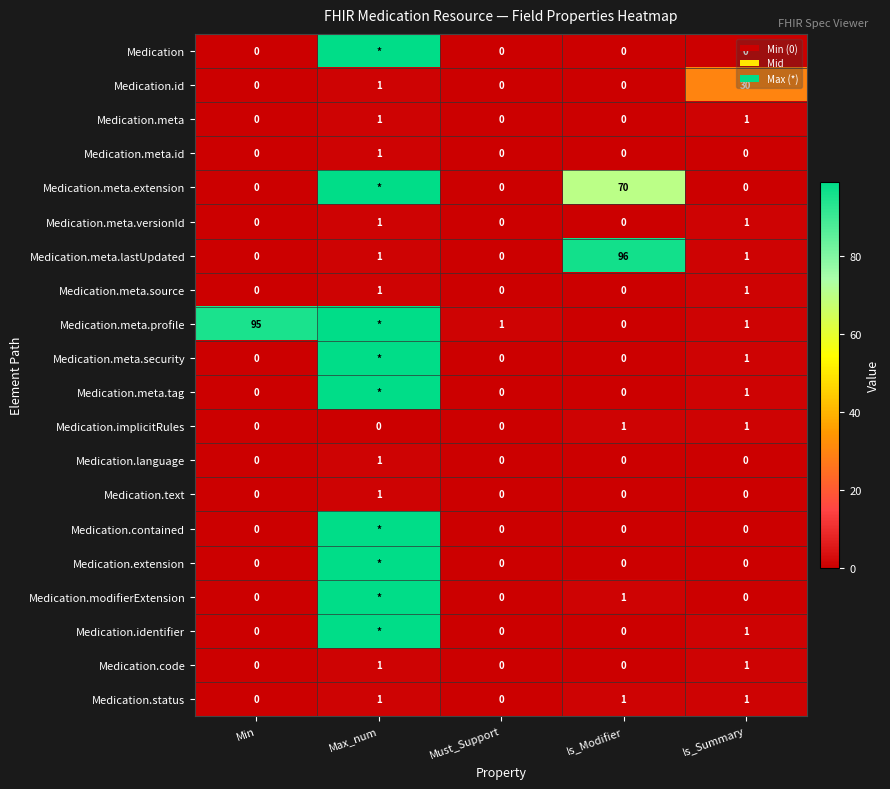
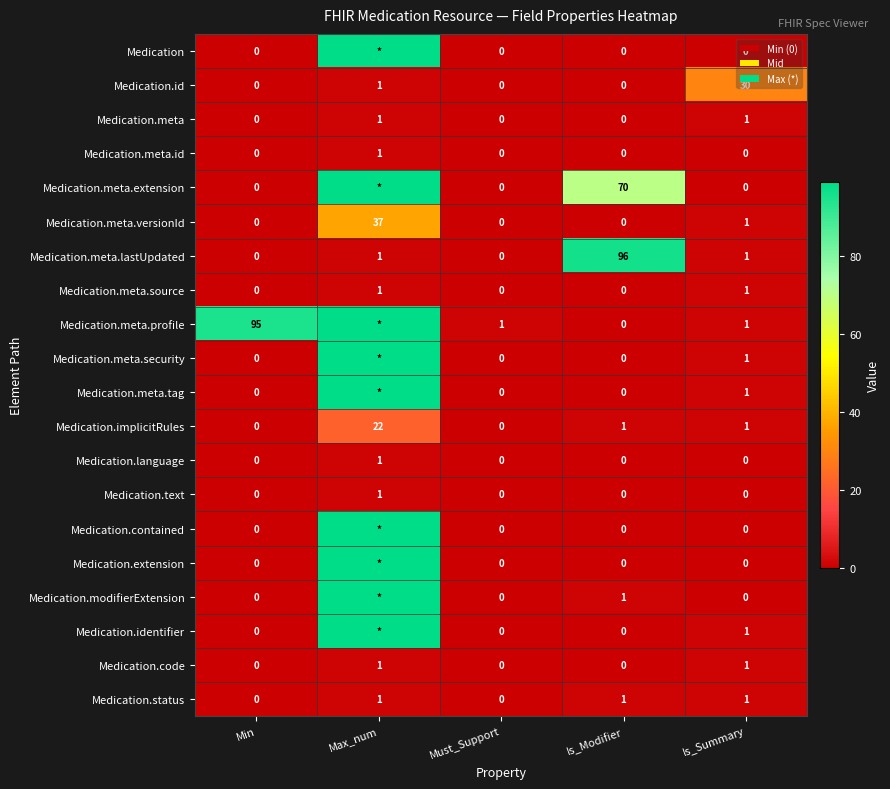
  {
    "Medication": {
      "Min": 0,
      "Must_Support": 0,
      "Is_Modifier": 0
    },
    "Medication.id": {
      "Min": 0,
      "Max_num": 1,
      "Must_Support": 0,
      "Is_Modifier": 0
    },
    "Medication.meta": {
      "Min": 0,
      "Max_num": 1,
      "Must_Support": 0,
      "Is_Modifier": 0,
      "Is_Summary": 1
    },
    "Medication.meta.id": {
      "Min": 0,
      "Max_num": 1,
      "Must_Support": 0,
      "Is_Modifier": 0,
      "Is_Summary": 0
    },
    "Medication.meta.extension": {
      "Min": 0,
      "Must_Support": 0,
      "Is_Modifier": 70,
      "Is_Summary": 0
    },
    "Medication.meta.versionId": {
      "Min": 0,
-     "Max_num": 1,
+     "Max_num": 37,
      "Must_Support": 0,
      "Is_Modifier": 0,
      "Is_Summary": 1
    },
    "Medication.meta.lastUpdated": {
      "Min": 0,
      "Max_num": 1,
      "Must_Support": 0,
      "Is_Modifier": 96,
      "Is_Summary": 1
    },
    "Medication.meta.source": {
      "Min": 0,
      "Max_num": 1,
      "Must_Support": 0,
      "Is_Modifier": 0,
      "Is_Summary": 1
    },
    "Medication.meta.profile": {
      "Min": 95,
      "Must_Support": 1,
      "Is_Modifier": 0,
      "Is_Summary": 1
    },
    "Medication.meta.security": {
      "Min": 0,
      "Must_Support": 0,
      "Is_Modifier": 0,
      "Is_Summary": 1
    },
    "Medication.meta.tag": {
      "Min": 0,
      "Must_Support": 0,
      "Is_Modifier": 0,
      "Is_Summary": 1
    },
    "Medication.implicitRules": {
      "Min": 0,
-     "Max_num": 0,
+     "Max_num": 22,
      "Must_Support": 0,
      "Is_Modifier": 1,
      "Is_Summary": 1
    },
    "Medication.language": {
      "Min": 0,
      "Max_num": 1,
      "Must_Support": 0,
      "Is_Modifier": 0,
      "Is_Summary": 0
    },
    "Medication.text": {
      "Min": 0,
      "Max_num": 1,
      "Must_Support": 0,
      "Is_Modifier": 0,
      "Is_Summary": 0
    },
    "Medication.contained": {
      "Min": 0,
      "Must_Support": 0,
      "Is_Modifier": 0,
      "Is_Summary": 0
    },
    "Medication.extension": {
      "Min": 0,
      "Must_Support": 0,
      "Is_Modifier": 0,
      "Is_Summary": 0
    },
    "Medication.modifierExtension": {
      "Min": 0,
      "Must_Support": 0,
      "Is_Modifier": 1,
      "Is_Summary": 0
    },
    "Medication.identifier": {
      "Min": 0,
      "Must_Support": 0,
      "Is_Modifier": 0,
      "Is_Summary": 1
    },
    "Medication.code": {
      "Min": 0,
      "Max_num": 1,
      "Must_Support": 0,
      "Is_Modifier": 0,
      "Is_Summary": 1
    },
    "Medication.status": {
      "Min": 0,
      "Max_num": 1,
      "Must_Support": 0,
      "Is_Modifier": 1,
      "Is_Summary": 1
    }
  }
